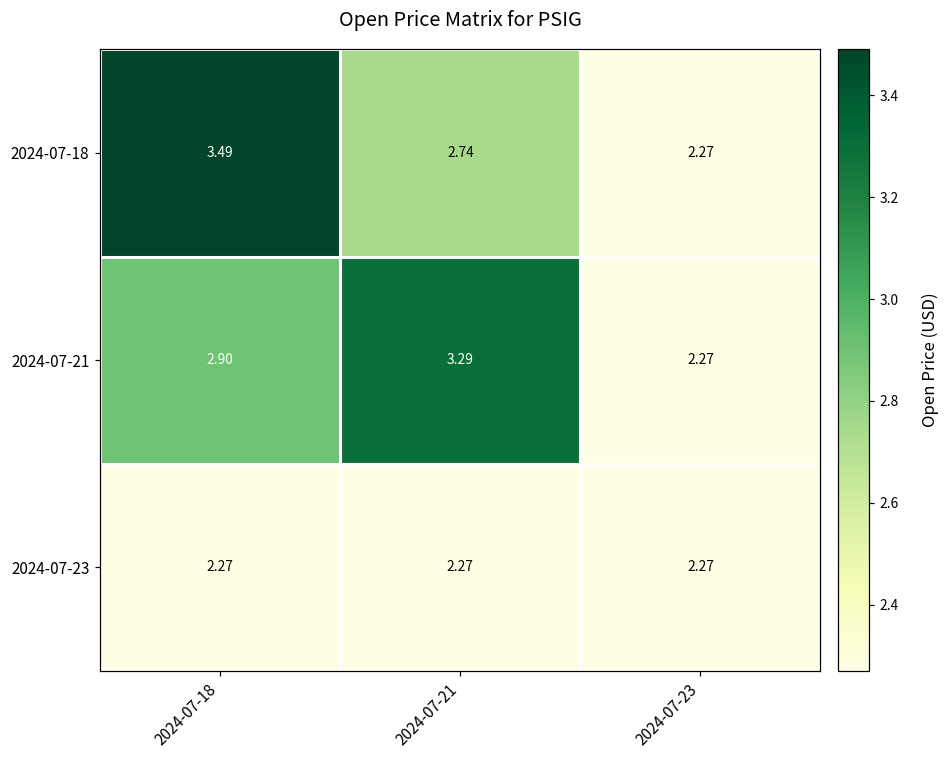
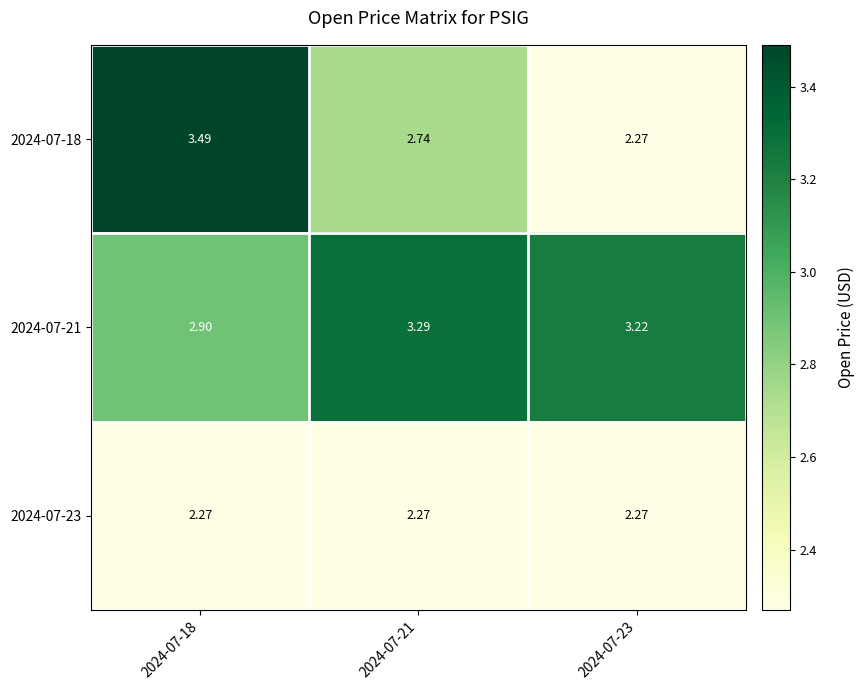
  {
    "2024-07-18": {
      "2024-07-18": 3.49,
      "2024-07-21": 2.74,
      "2024-07-23": 2.27
    },
    "2024-07-21": {
      "2024-07-18": 2.90,
      "2024-07-21": 3.29,
-     "2024-07-23": 2.27
+     "2024-07-23": 3.22
    },
    "2024-07-23": {
      "2024-07-18": 2.27,
      "2024-07-21": 2.27,
      "2024-07-23": 2.27
    }
  }
